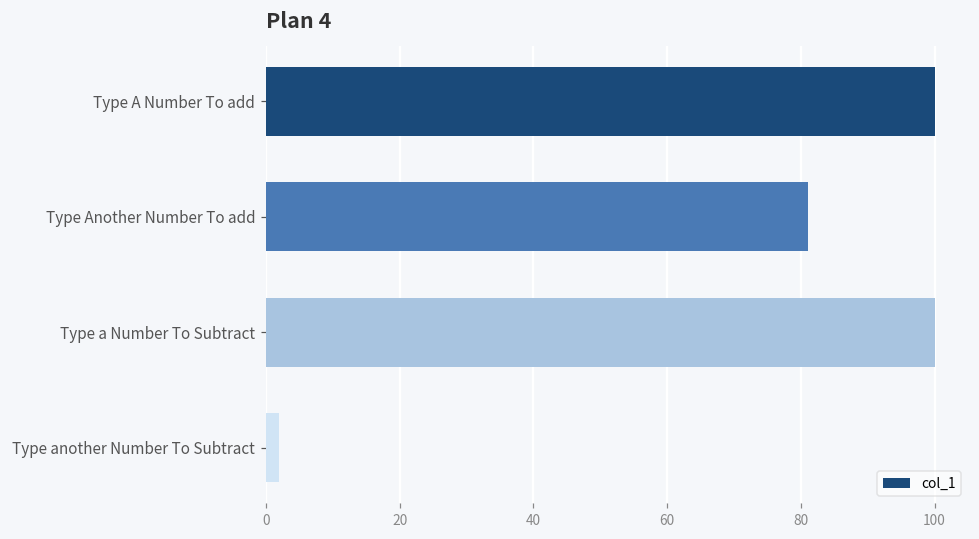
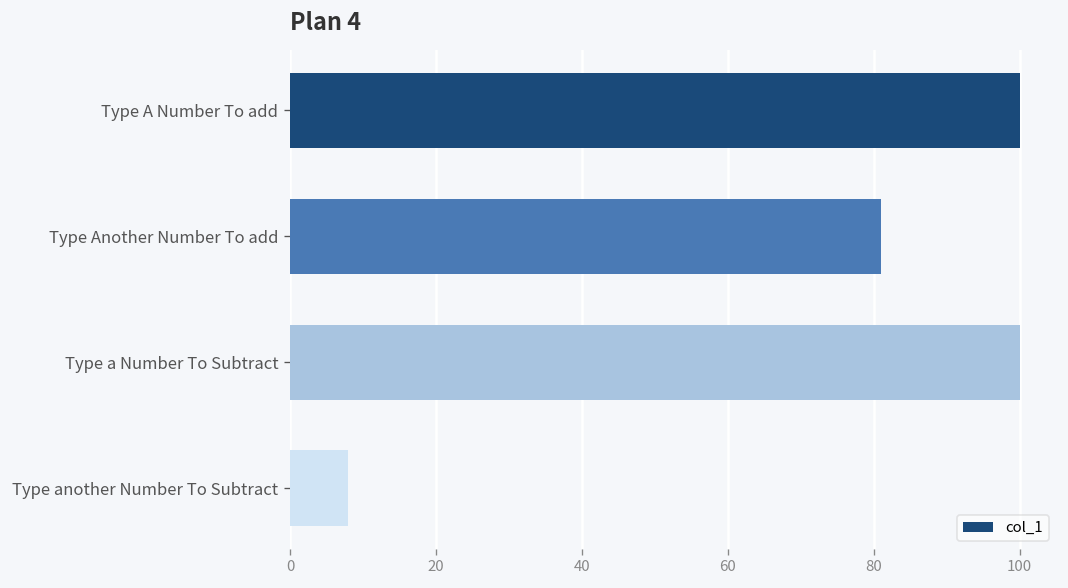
  {
    "Type A Number To add": 100,
    "Type Another Number To add": 81,
    "Type a Number To Subtract": 100,
-   "Type another Number To Subtract": 2
+   "Type another Number To Subtract": 8
  }
